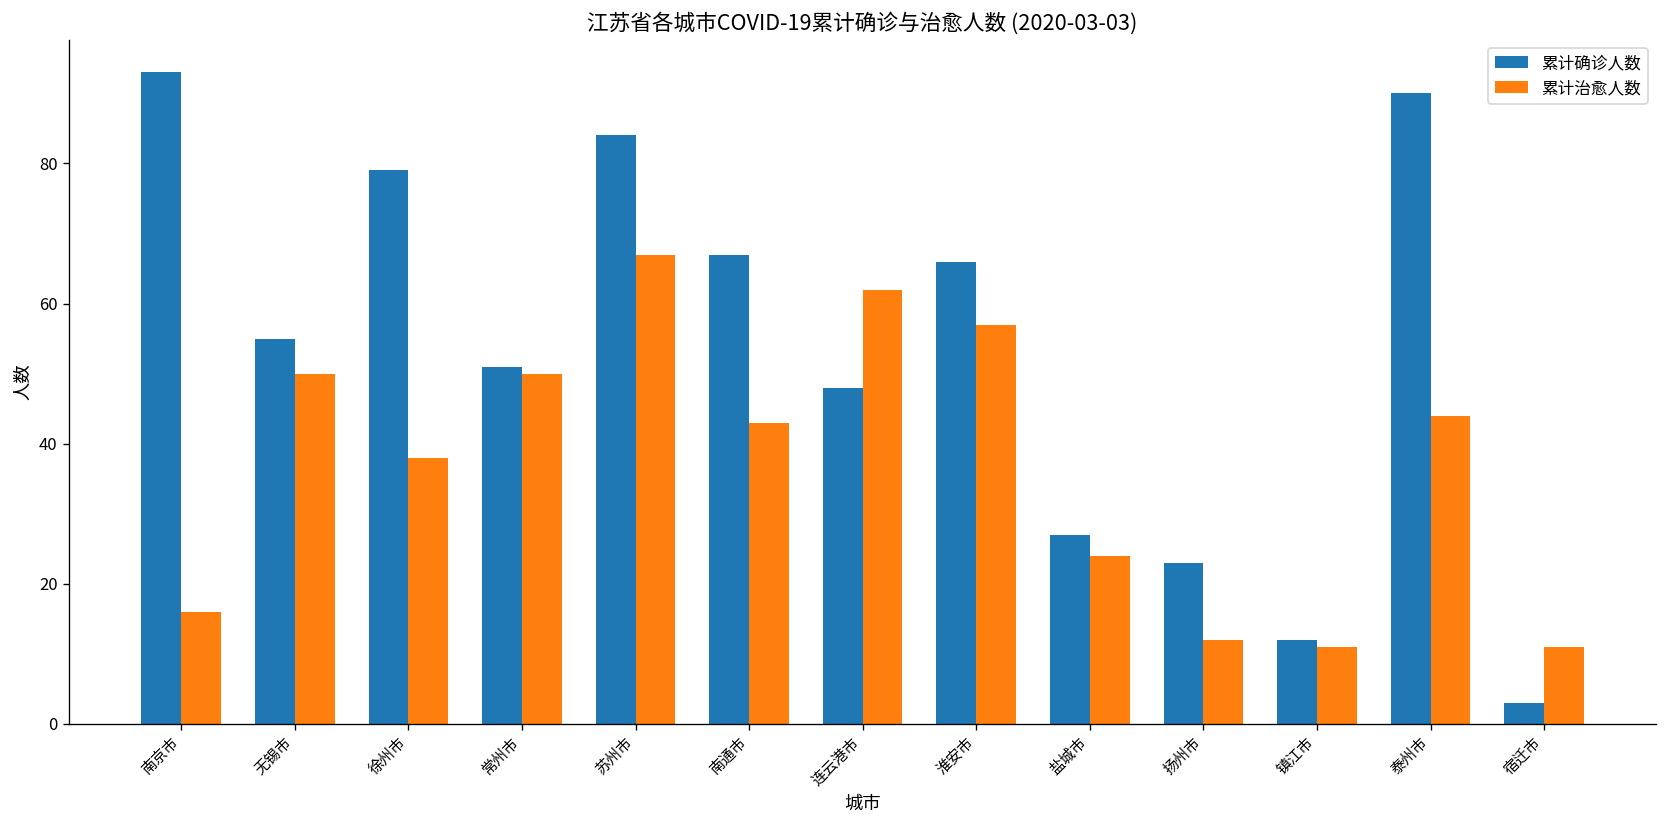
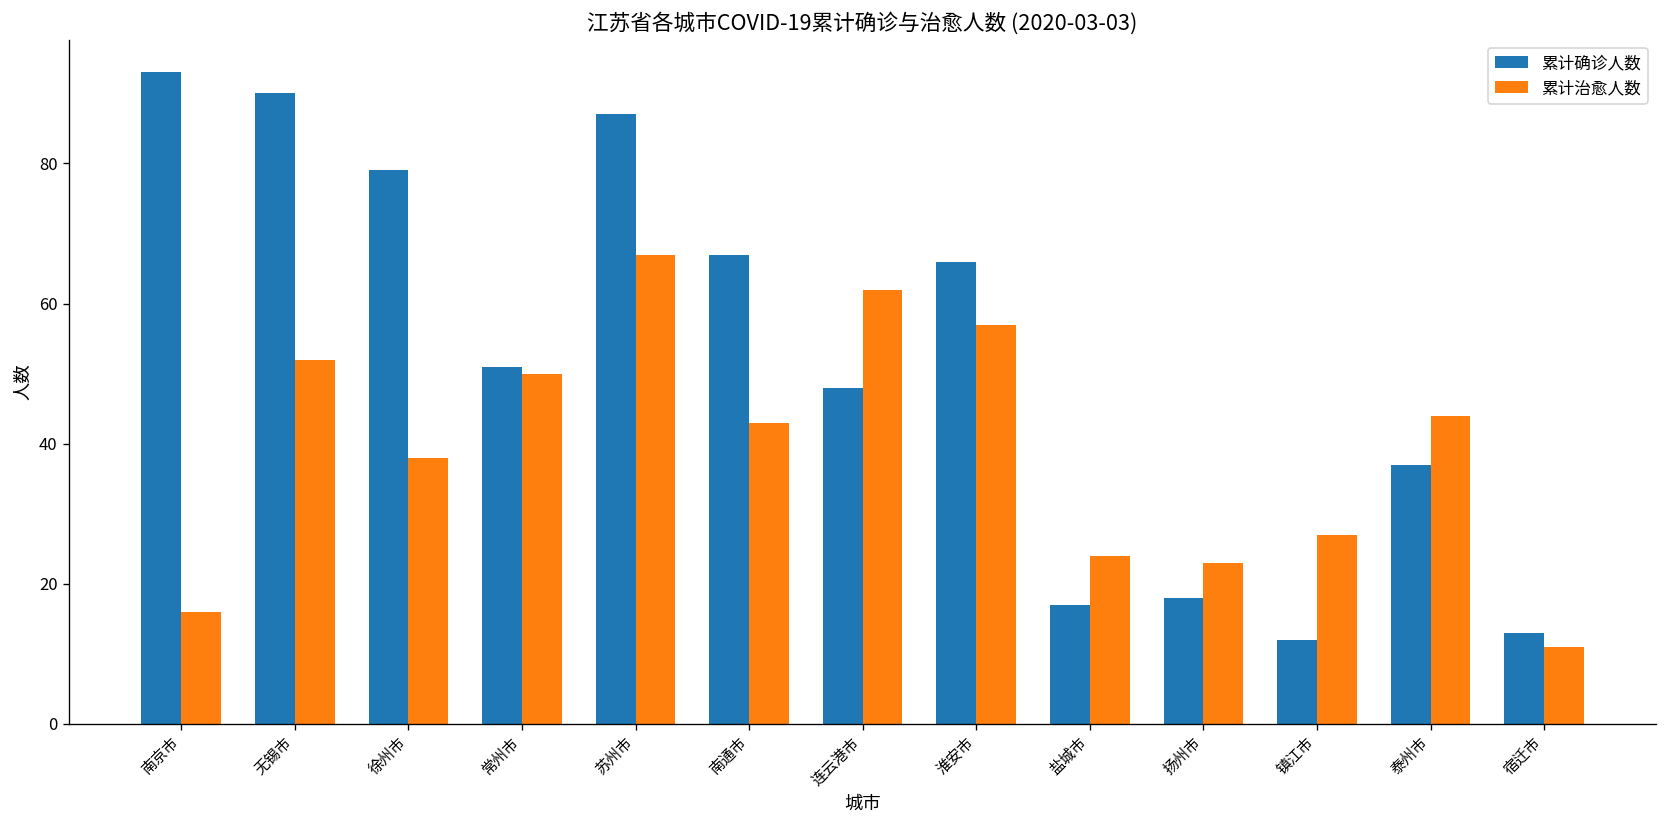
  {
    "累计确诊人数": {
      "南京市": 93,
-     "无锡市": 55,
+     "无锡市": 90,
      "徐州市": 79,
      "常州市": 51,
-     "苏州市": 84,
+     "苏州市": 87,
      "南通市": 67,
      "连云港市": 48,
      "淮安市": 66,
-     "盐城市": 27,
-     "扬州市": 23,
+     "盐城市": 17,
+     "扬州市": 18,
      "镇江市": 12,
-     "泰州市": 90,
-     "宿迁市": 3
+     "泰州市": 37,
+     "宿迁市": 13
    },
    "累计治愈人数": {
      "南京市": 16,
-     "无锡市": 50,
+     "无锡市": 52,
      "徐州市": 38,
      "常州市": 50,
      "苏州市": 67,
      "南通市": 43,
      "连云港市": 62,
      "淮安市": 57,
      "盐城市": 24,
-     "扬州市": 12,
-     "镇江市": 11,
+     "扬州市": 23,
+     "镇江市": 27,
      "泰州市": 44,
      "宿迁市": 11
    }
  }
